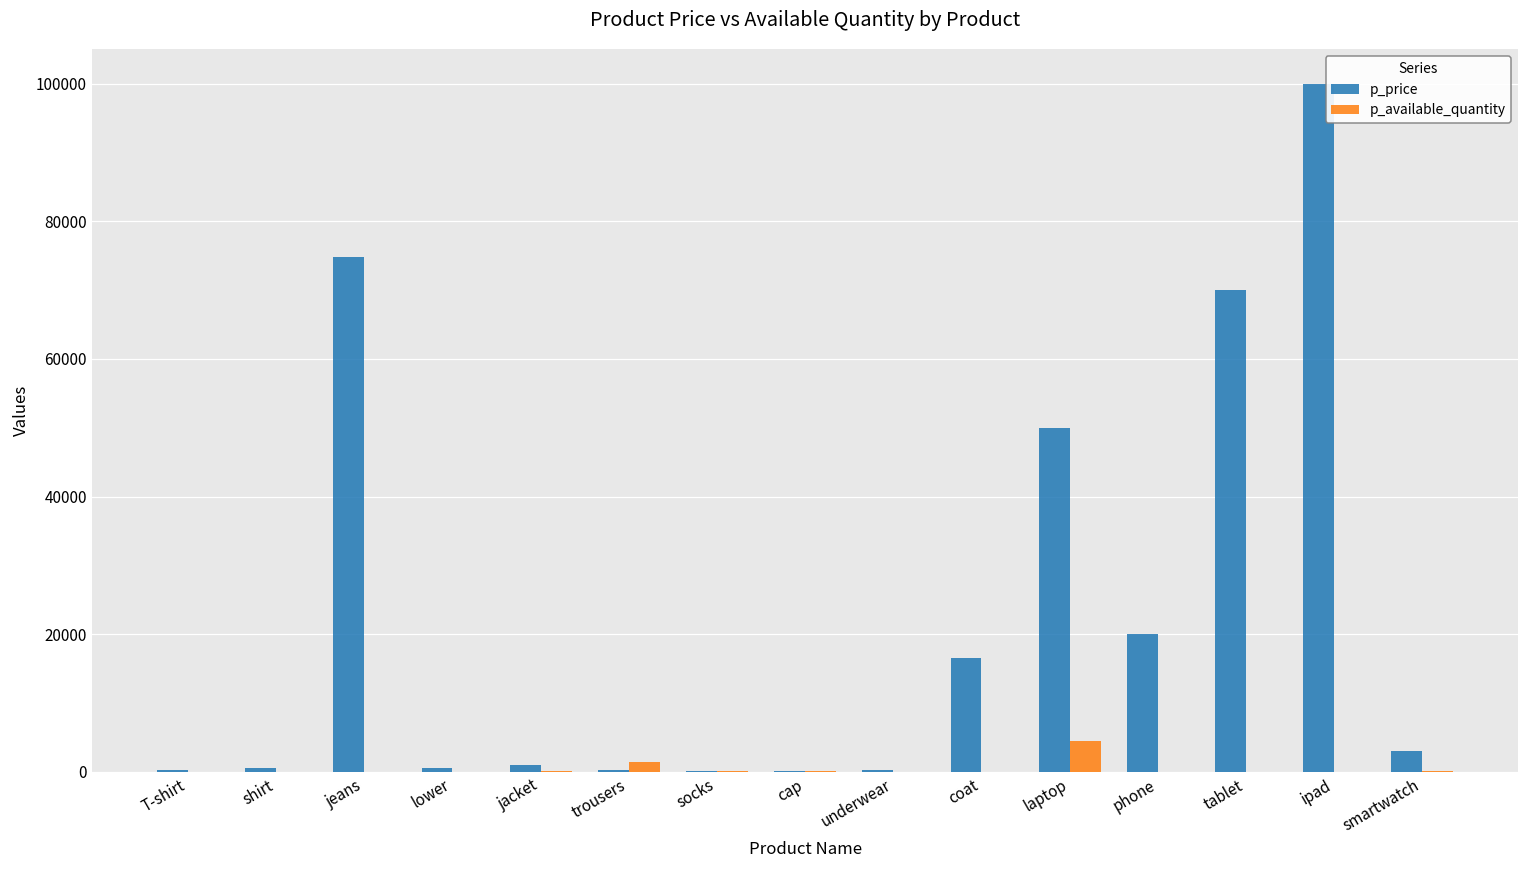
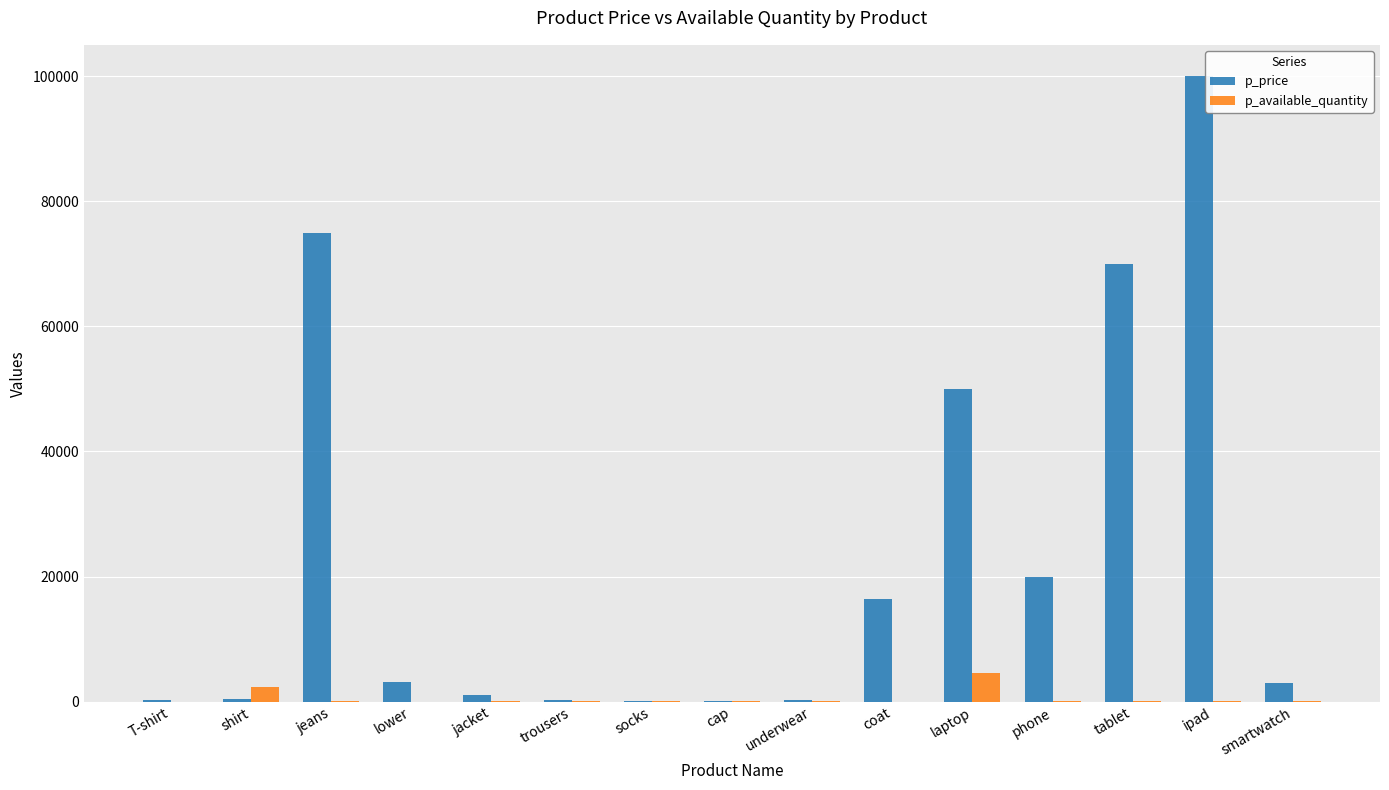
  {
    "p_price": {
      "shirt": 1000,
      "jeans": 75000,
-     "lower": 1000,
+     "lower": 3000,
      "jacket": 1000,
      "coat": 16000,
      "laptop": 50000,
      "phone": 20000,
      "tablet": 70000,
      "ipad": 100000,
      "smartwatch": 3000
    },
    "p_available_quantity": {
-     "shirt": 0,
-     "trousers": 1000,
+     "shirt": 2000,
+     "trousers": 0,
      "laptop": 5000
    }
  }
